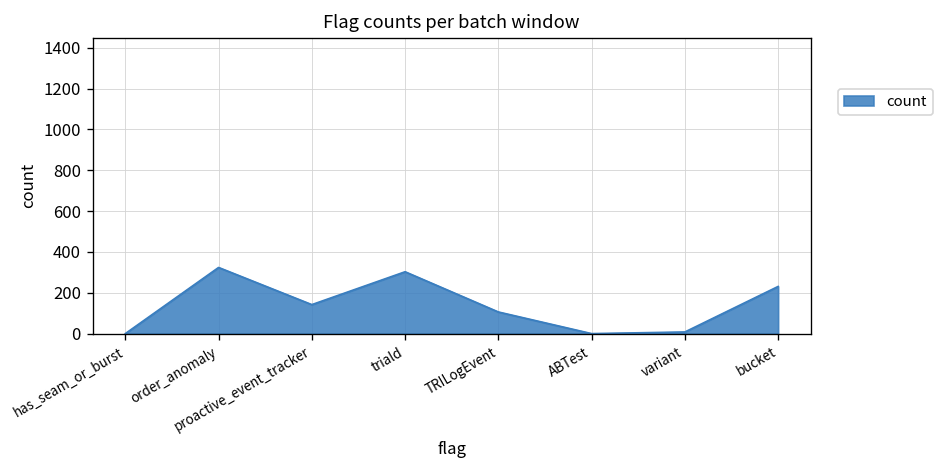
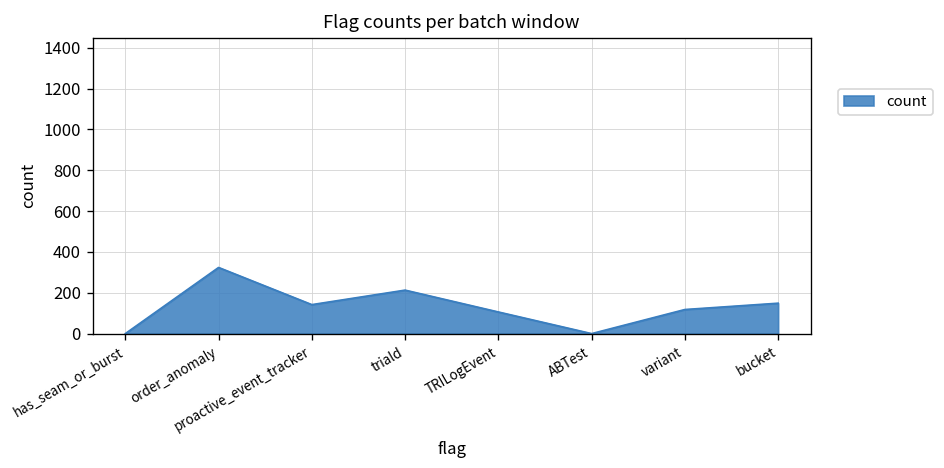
  {
    "has_seam_or_burst": 0,
    "order_anomaly": 320,
    "proactive_event_tracker": 140,
-   "triald": 300,
+   "triald": 210,
    "TRILogEvent": 110,
    "ABTest": 0,
-   "variant": 10,
-   "bucket": 230
+   "variant": 120,
+   "bucket": 150
  }
